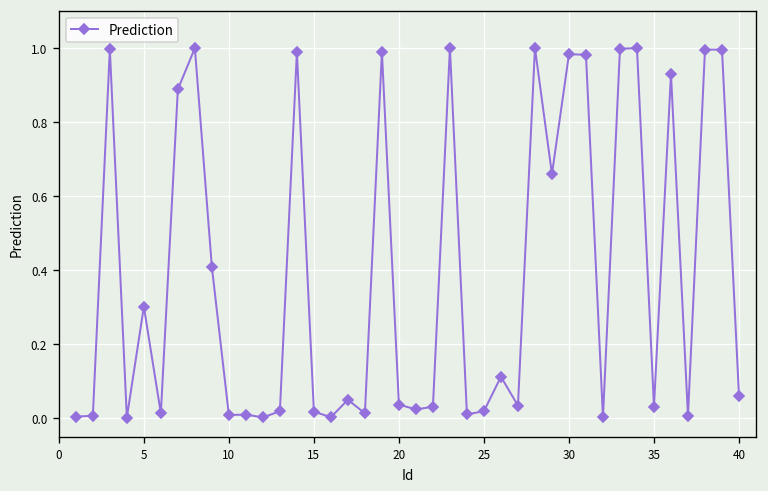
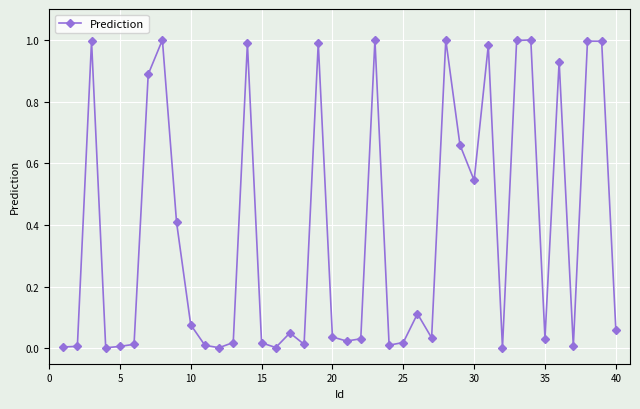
  {
-   "5": 0.30,
-   "10": 0.01,
+   "5": 0.01,
+   "10": 0.08,
    "15": 0.02,
    "20": 0.04,
    "25": 0.02,
-   "30": 0.98,
+   "30": 0.54,
    "35": 0.03,
    "40": 0.06
  }
